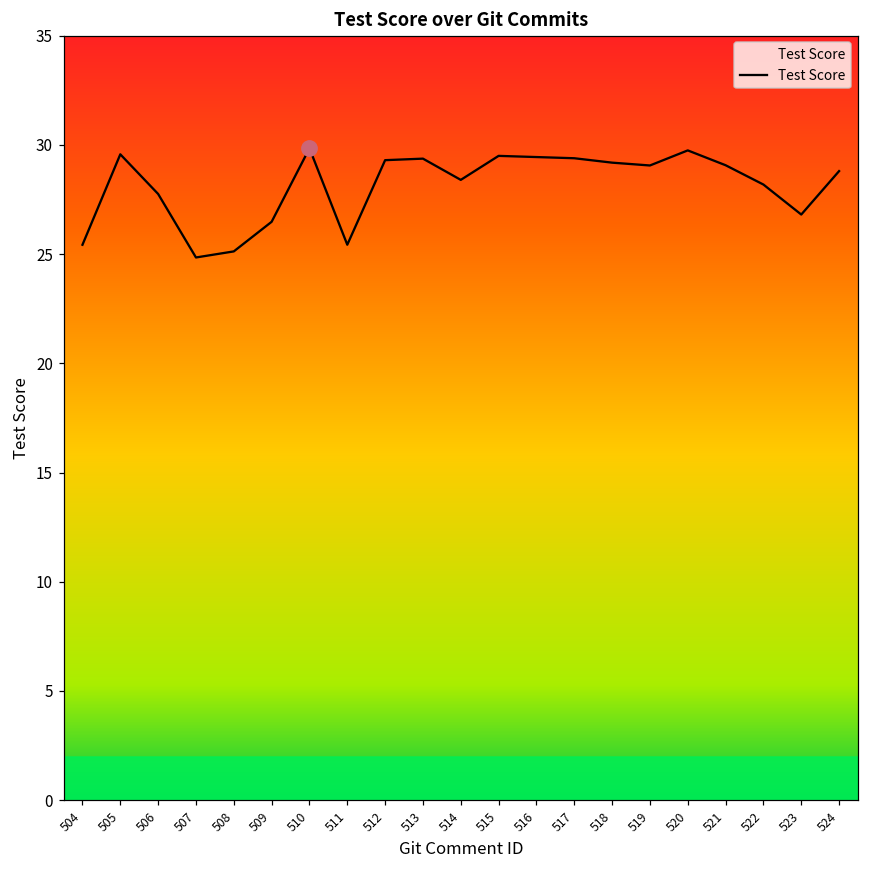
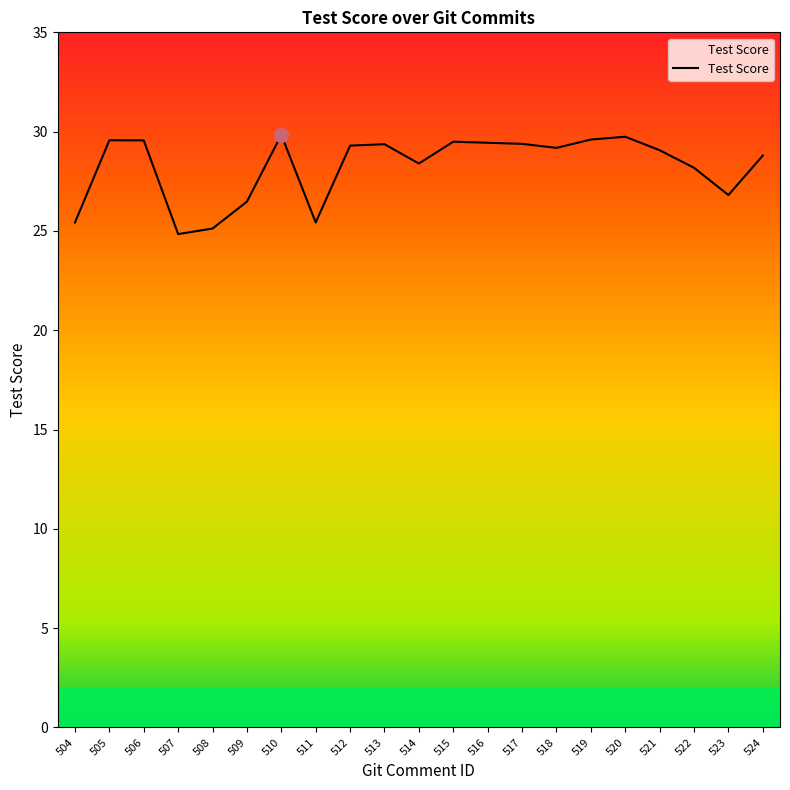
  {
    "Test Score": {
      "504": 25.4,
      "505": 29.6,
-     "506": 27.8,
+     "506": 29.6,
      "507": 24.8,
      "508": 25.1,
      "509": 26.5,
      "511": 25.4,
      "512": 29.3,
      "513": 29.4,
      "514": 28.4,
      "515": 29.5,
      "516": 29.4,
      "517": 29.4,
      "518": 29.2,
-     "519": 29.1,
+     "519": 29.6,
      "520": 29.7,
      "521": 29.1,
      "522": 28.2,
      "523": 26.8,
      "524": 28.8
    }
  }
